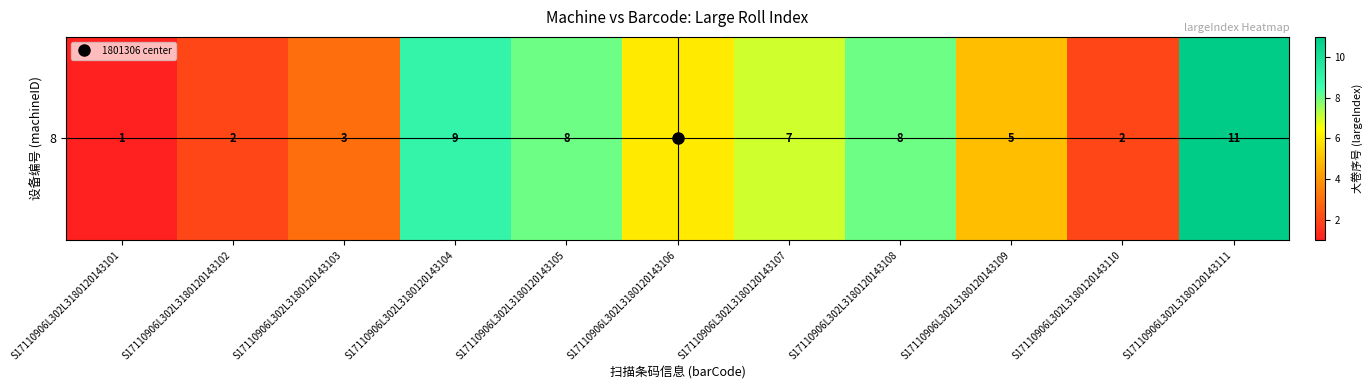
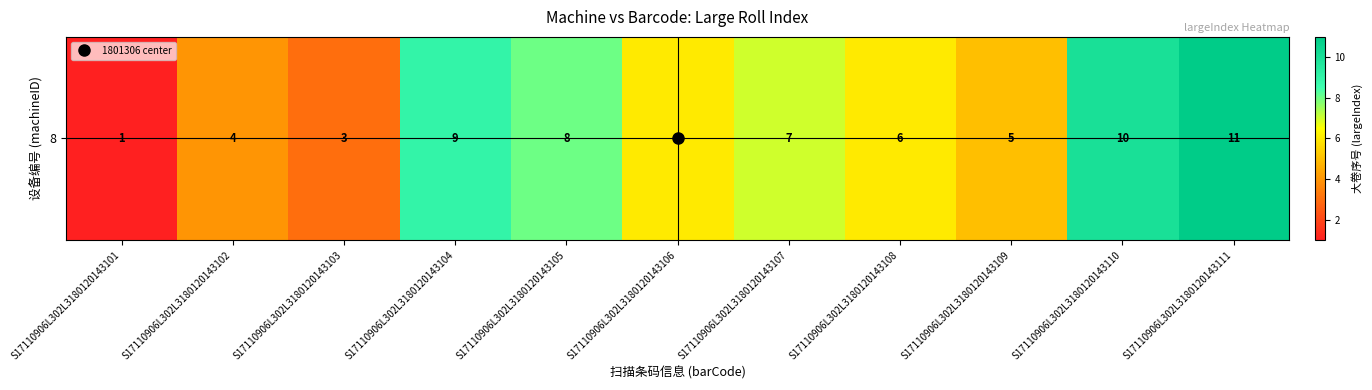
  {
    "8": {
      "S17110906L302L3180120143101": 1,
-     "S17110906L302L3180120143102": 2,
+     "S17110906L302L3180120143102": 4,
      "S17110906L302L3180120143103": 3,
      "S17110906L302L3180120143104": 9,
      "S17110906L302L3180120143105": 8,
      "S17110906L302L3180120143107": 7,
-     "S17110906L302L3180120143108": 8,
+     "S17110906L302L3180120143108": 6,
      "S17110906L302L3180120143109": 5,
-     "S17110906L302L3180120143110": 2,
+     "S17110906L302L3180120143110": 10,
      "S17110906L302L3180120143111": 11
    }
  }
